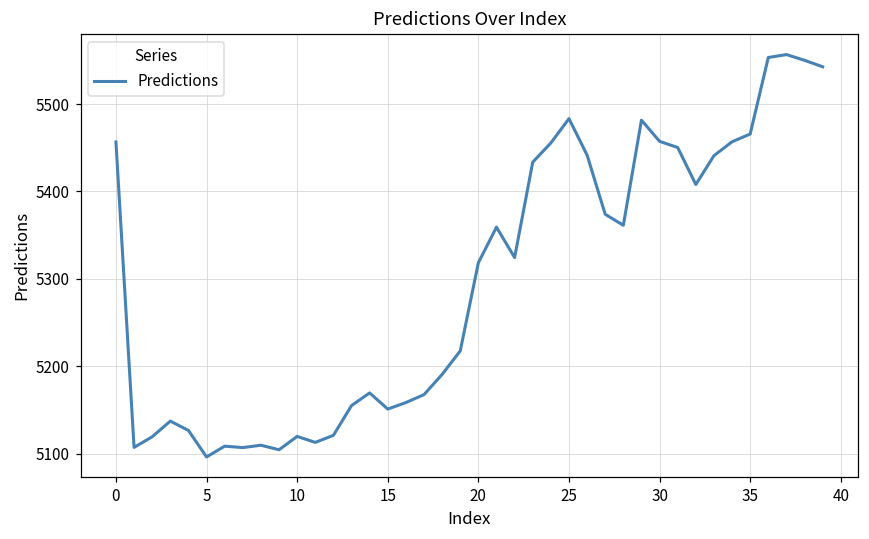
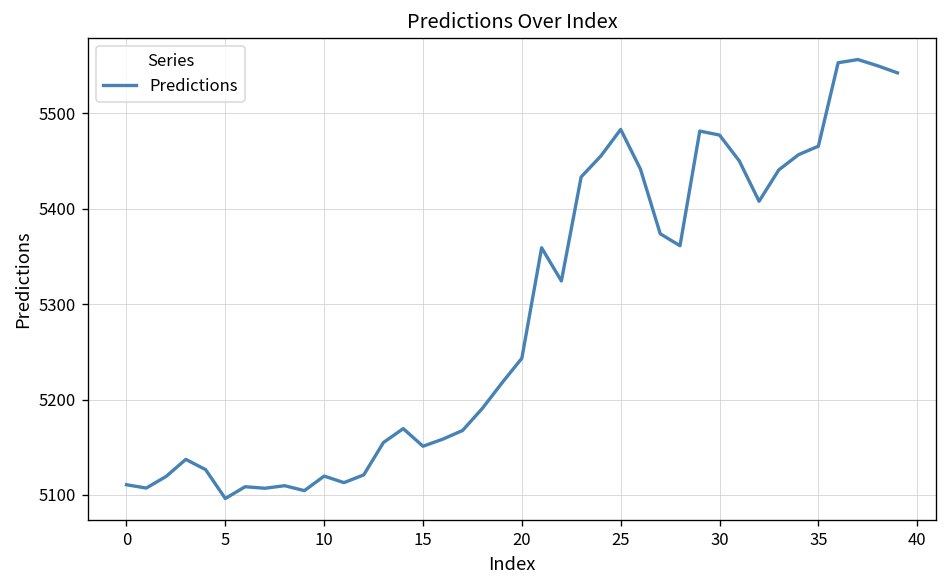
  {
-   "0": 5460,
+   "0": 5110,
    "5": 5100,
    "10": 5120,
    "15": 5150,
-   "20": 5320,
+   "20": 5240,
    "25": 5480,
-   "30": 5460,
+   "30": 5480,
    "35": 5470
  }
